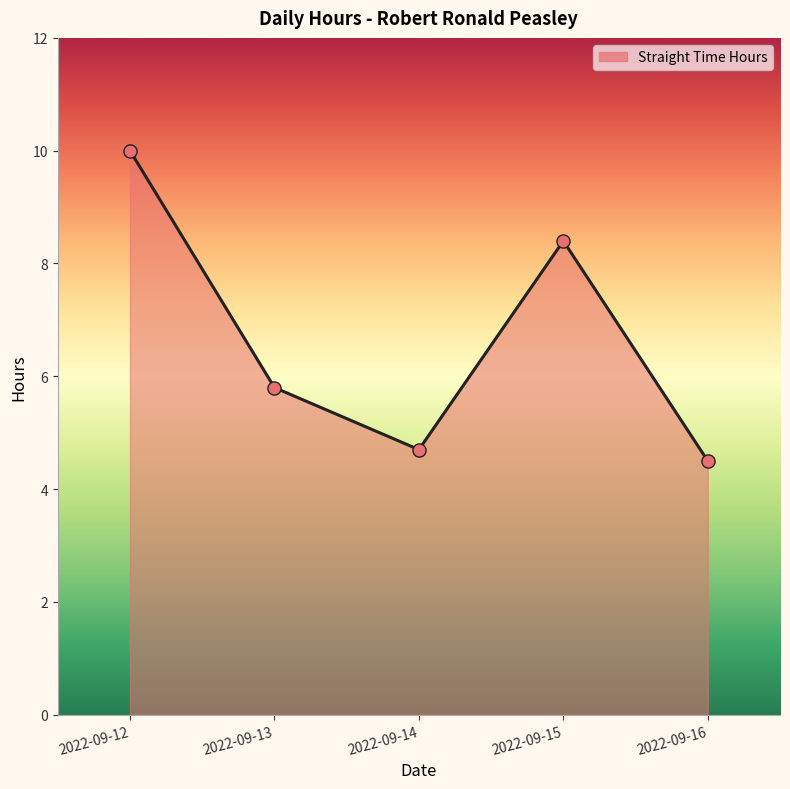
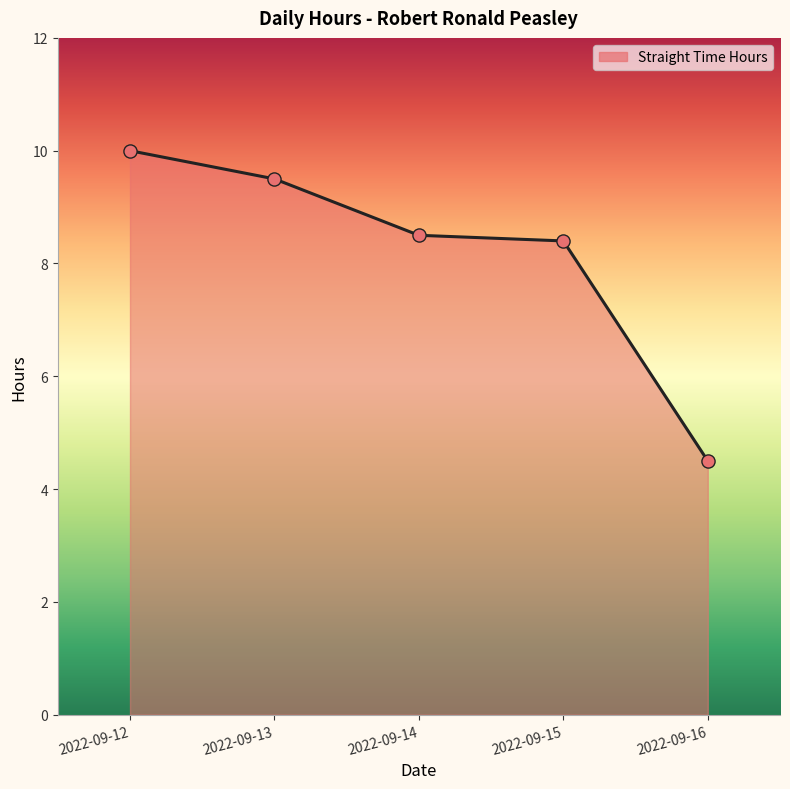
  {
    "2022-09-12": 10.0,
-   "2022-09-13": 5.8,
-   "2022-09-14": 4.7,
+   "2022-09-13": 9.5,
+   "2022-09-14": 8.5,
    "2022-09-15": 8.4,
    "2022-09-16": 4.5
  }
